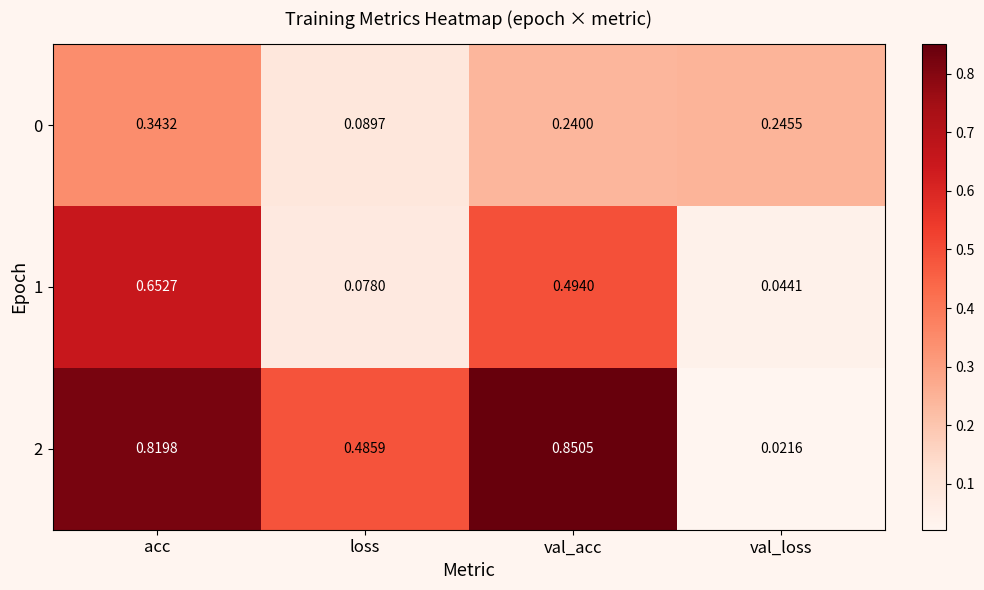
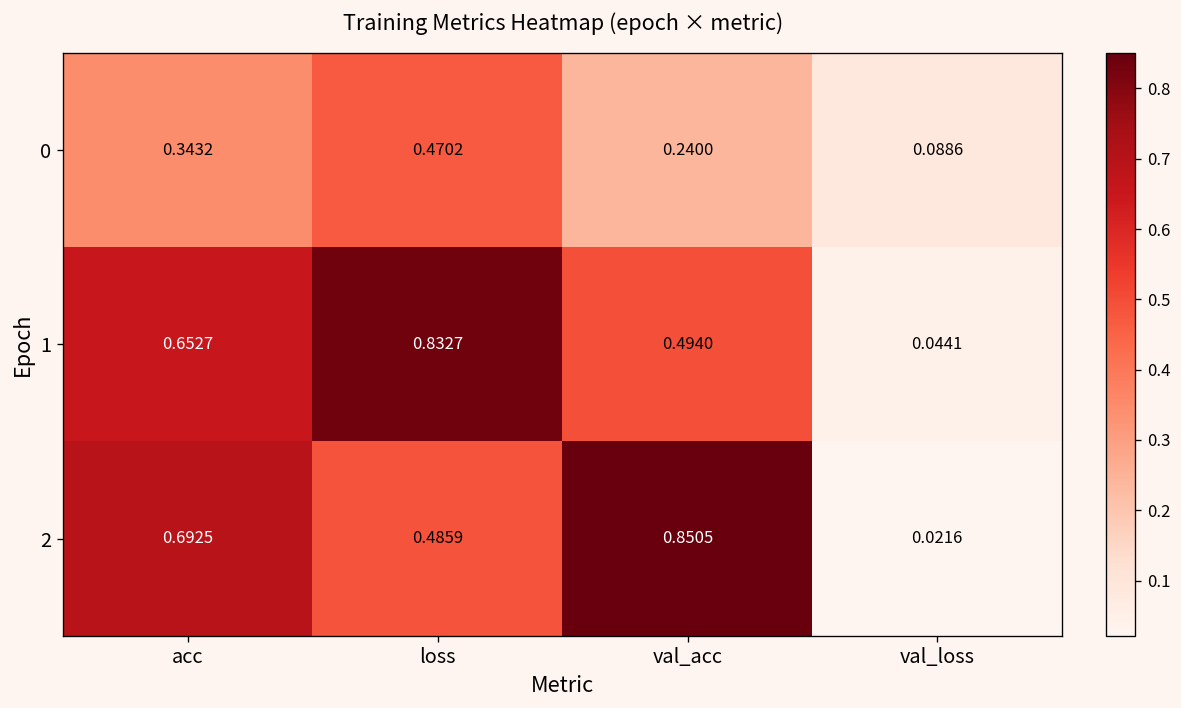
  {
    "0": {
      "acc": 0.3432,
-     "loss": 0.0897,
+     "loss": 0.4702,
      "val_acc": 0.2400,
-     "val_loss": 0.2455
+     "val_loss": 0.0886
    },
    "1": {
      "acc": 0.6527,
-     "loss": 0.0780,
+     "loss": 0.8327,
      "val_acc": 0.4940,
      "val_loss": 0.0441
    },
    "2": {
-     "acc": 0.8198,
+     "acc": 0.6925,
      "loss": 0.4859,
      "val_acc": 0.8505,
      "val_loss": 0.0216
    }
  }
